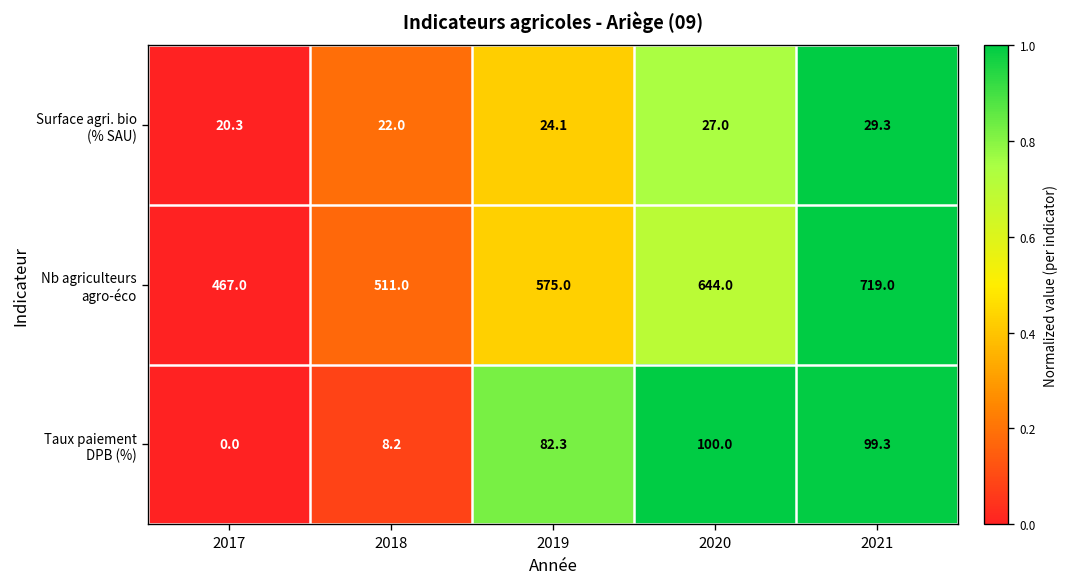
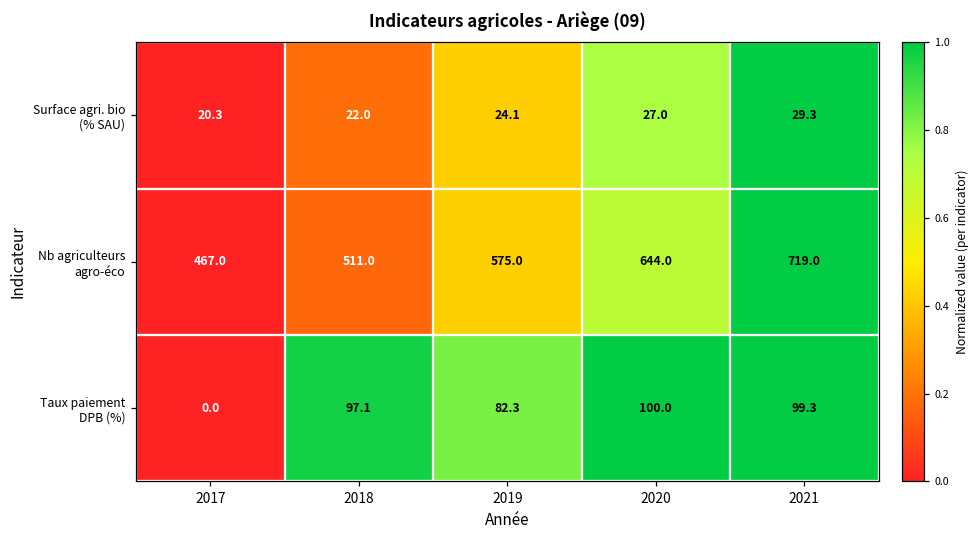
  {
    "Surface agri. bio (% SAU)": {
      "2017": 20.3,
      "2018": 22.0,
      "2019": 24.1,
      "2020": 27.0,
      "2021": 29.3
    },
    "Nb agriculteurs agro-éco": {
      "2017": 467.0,
      "2018": 511.0,
      "2019": 575.0,
      "2020": 644.0,
      "2021": 719.0
    },
    "Taux paiement DPB (%)": {
      "2017": 0.0,
-     "2018": 8.2,
+     "2018": 97.1,
      "2019": 82.3,
      "2020": 100.0,
      "2021": 99.3
    }
  }
